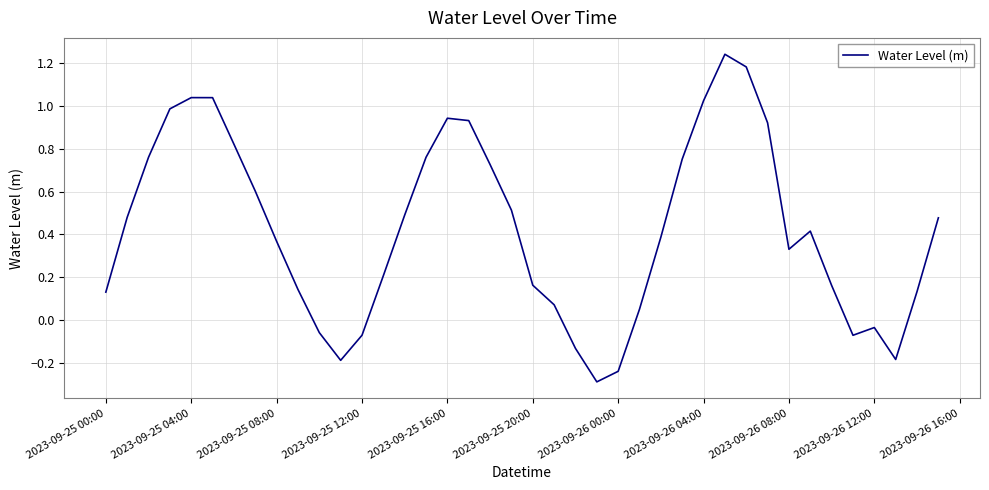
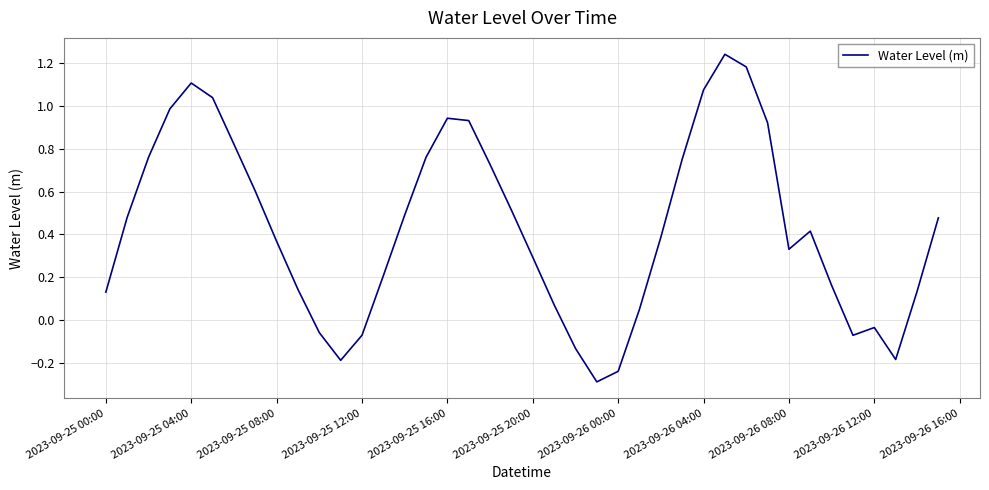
  {
    "2023-09-25 00:00": 0.13,
-   "2023-09-25 04:00": 1.04,
+   "2023-09-25 04:00": 1.11,
    "2023-09-25 08:00": 0.37,
    "2023-09-25 12:00": -0.07,
    "2023-09-25 16:00": 0.94,
-   "2023-09-25 20:00": 0.16,
+   "2023-09-25 20:00": 0.29,
    "2023-09-26 00:00": -0.24,
-   "2023-09-26 04:00": 1.02,
+   "2023-09-26 04:00": 1.08,
    "2023-09-26 08:00": 0.33,
    "2023-09-26 12:00": -0.04
  }
